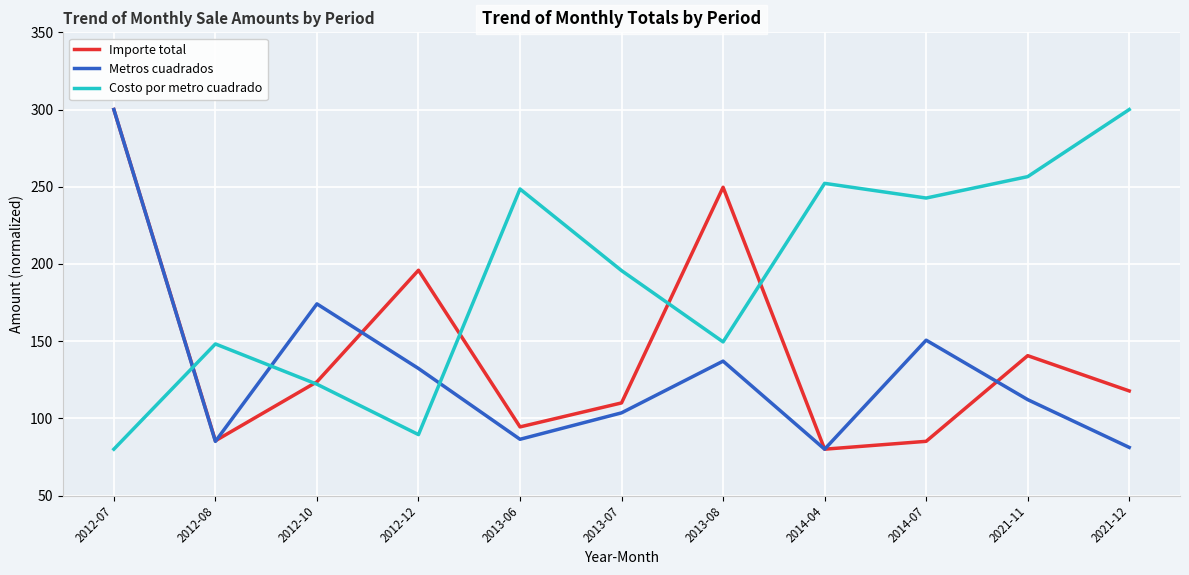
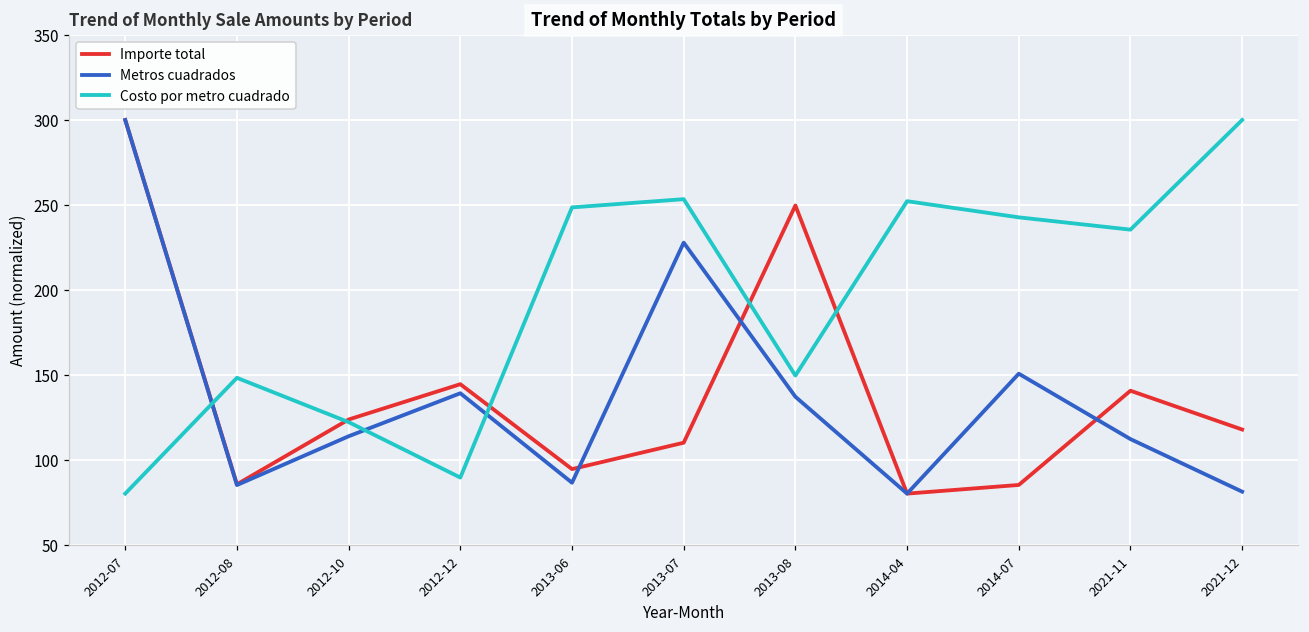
  {
    "Importe total": {
-     "2012-12": 196,
+     "2012-12": 144,
      "2013-06": 94,
      "2013-07": 110,
      "2013-08": 250,
      "2014-07": 85,
      "2021-11": 141,
      "2021-12": 118
    },
    "Metros cuadrados": {
-     "2012-10": 174,
-     "2012-12": 132,
+     "2012-10": 114,
+     "2012-12": 139,
      "2013-06": 86,
-     "2013-07": 104,
+     "2013-07": 228,
      "2013-08": 137,
      "2014-07": 151,
      "2021-11": 112,
      "2021-12": 81
    },
    "Costo por metro cuadrado": {
      "2012-07": 80,
      "2012-08": 148,
      "2012-12": 89,
      "2013-06": 249,
-     "2013-07": 196,
+     "2013-07": 253,
      "2013-08": 149,
      "2014-04": 252,
      "2014-07": 243,
-     "2021-11": 257,
+     "2021-11": 235,
      "2021-12": 300
    }
  }
